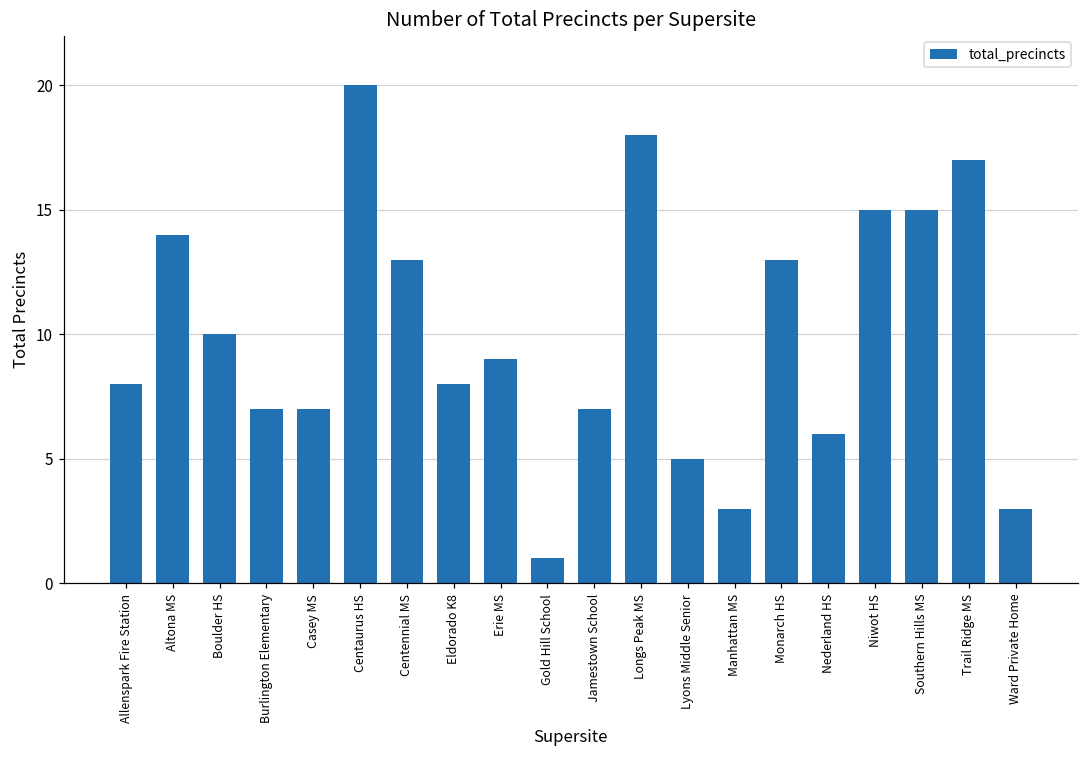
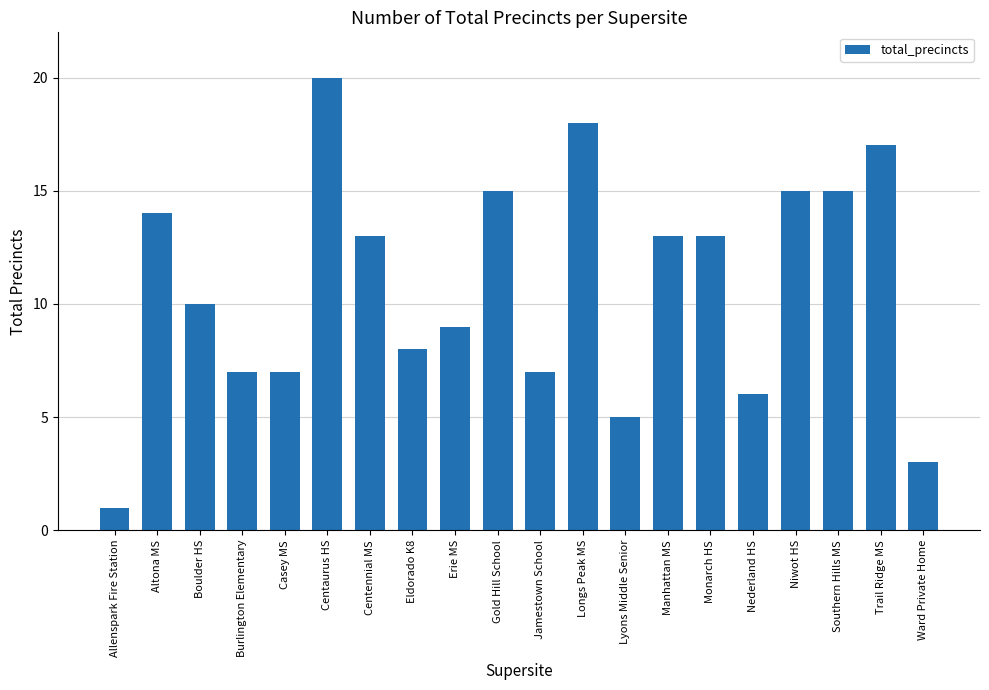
  {
-   "Allenspark Fire Station": 8,
+   "Allenspark Fire Station": 1,
    "Altona MS": 14,
    "Boulder HS": 10,
    "Burlington Elementary": 7,
    "Casey MS": 7,
    "Centaurus HS": 20,
    "Centennial MS": 13,
    "Eldorado K8": 8,
    "Erie MS": 9,
-   "Gold Hill School": 1,
+   "Gold Hill School": 15,
    "Jamestown School": 7,
    "Longs Peak MS": 18,
    "Lyons Middle Senior": 5,
-   "Manhattan MS": 3,
+   "Manhattan MS": 13,
    "Monarch HS": 13,
    "Nederland HS": 6,
    "Niwot HS": 15,
    "Southern Hills MS": 15,
    "Trail Ridge MS": 17,
    "Ward Private Home": 3
  }
